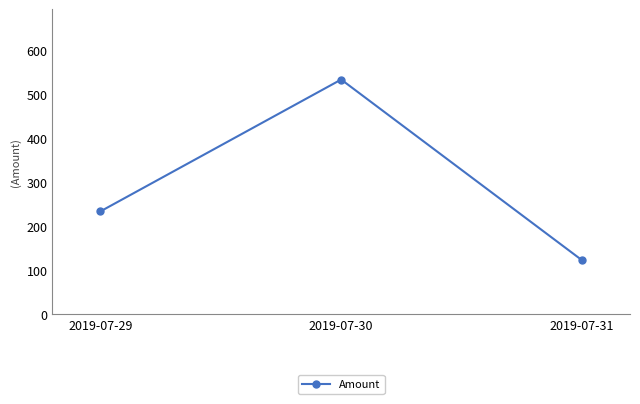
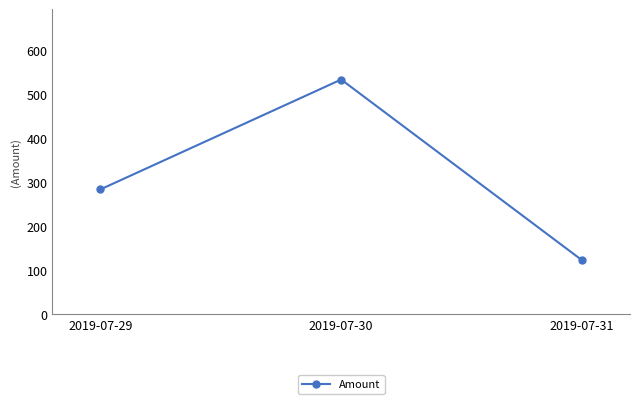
  {
-   "2019-07-29": 230,
+   "2019-07-29": 280,
    "2019-07-30": 530,
    "2019-07-31": 120
  }
